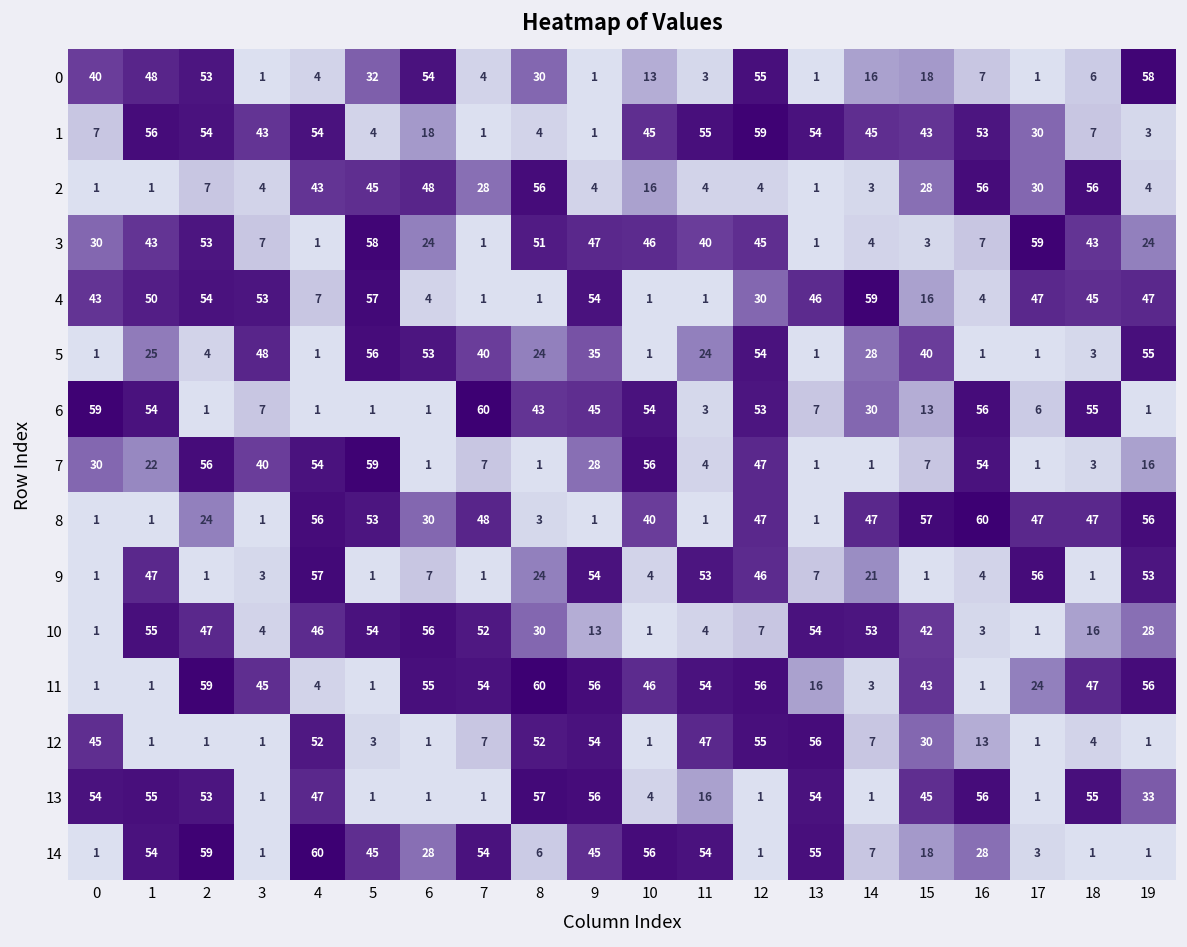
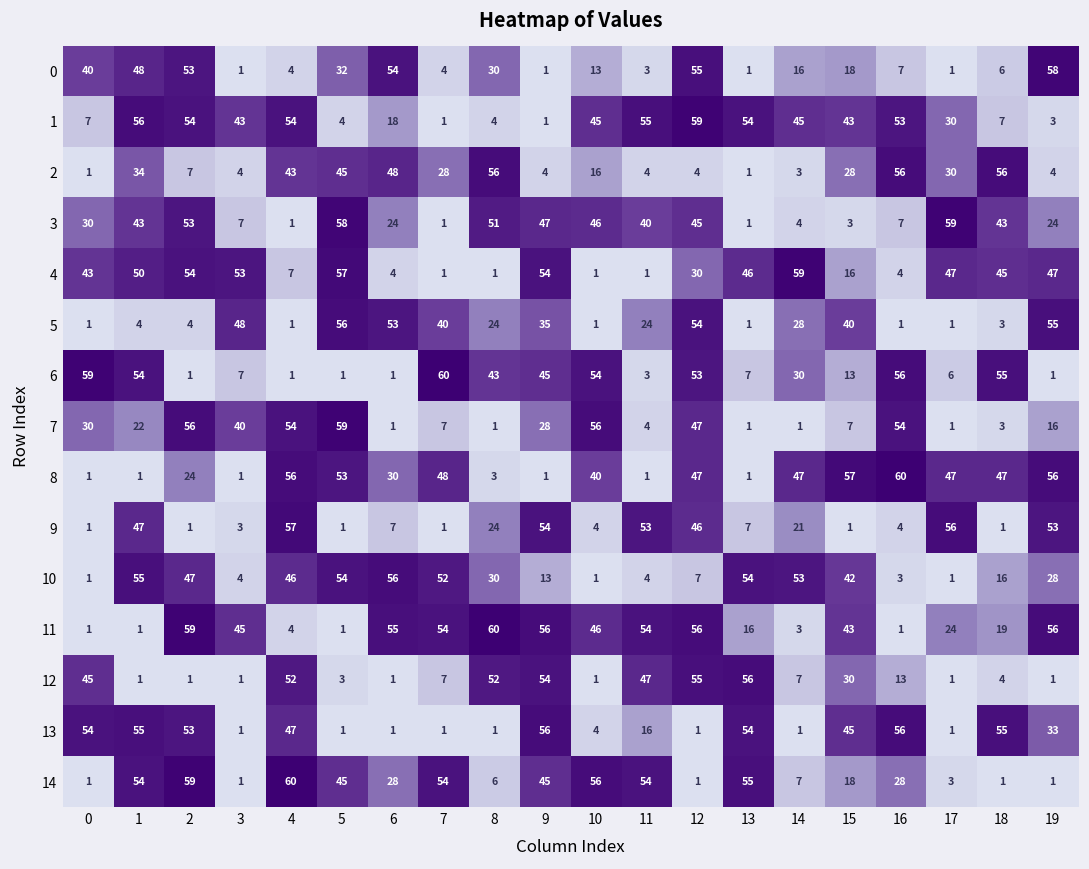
  {
    "2": {
      "0": 1,
-     "1": 1,
+     "1": 34,
      "2": 7,
      "3": 4,
      "4": 43,
      "5": 45,
      "6": 48,
      "7": 28,
      "8": 56,
      "9": 4,
      "10": 16,
      "11": 4,
      "12": 4,
      "13": 1,
      "14": 3,
      "15": 28,
      "16": 56,
      "17": 30,
      "18": 56,
      "19": 4
    },
    "5": {
      "0": 1,
-     "1": 25,
+     "1": 4,
      "2": 4,
      "3": 48,
      "4": 1,
      "5": 56,
      "6": 53,
      "7": 40,
      "8": 24,
      "9": 35,
      "10": 1,
      "11": 24,
      "12": 54,
      "13": 1,
      "14": 28,
      "15": 40,
      "16": 1,
      "17": 1,
      "18": 3,
      "19": 55
    },
    "11": {
      "0": 1,
      "1": 1,
      "2": 59,
      "3": 45,
      "4": 4,
      "5": 1,
      "6": 55,
      "7": 54,
      "8": 60,
      "9": 56,
      "10": 46,
      "11": 54,
      "12": 56,
      "13": 16,
      "14": 3,
      "15": 43,
      "16": 1,
      "17": 24,
-     "18": 47,
+     "18": 19,
      "19": 56
    },
    "13": {
      "0": 54,
      "1": 55,
      "2": 53,
      "3": 1,
      "4": 47,
      "5": 1,
      "6": 1,
      "7": 1,
-     "8": 57,
+     "8": 1,
      "9": 56,
      "10": 4,
      "11": 16,
      "12": 1,
      "13": 54,
      "14": 1,
      "15": 45,
      "16": 56,
      "17": 1,
      "18": 55,
      "19": 33
    }
  }
